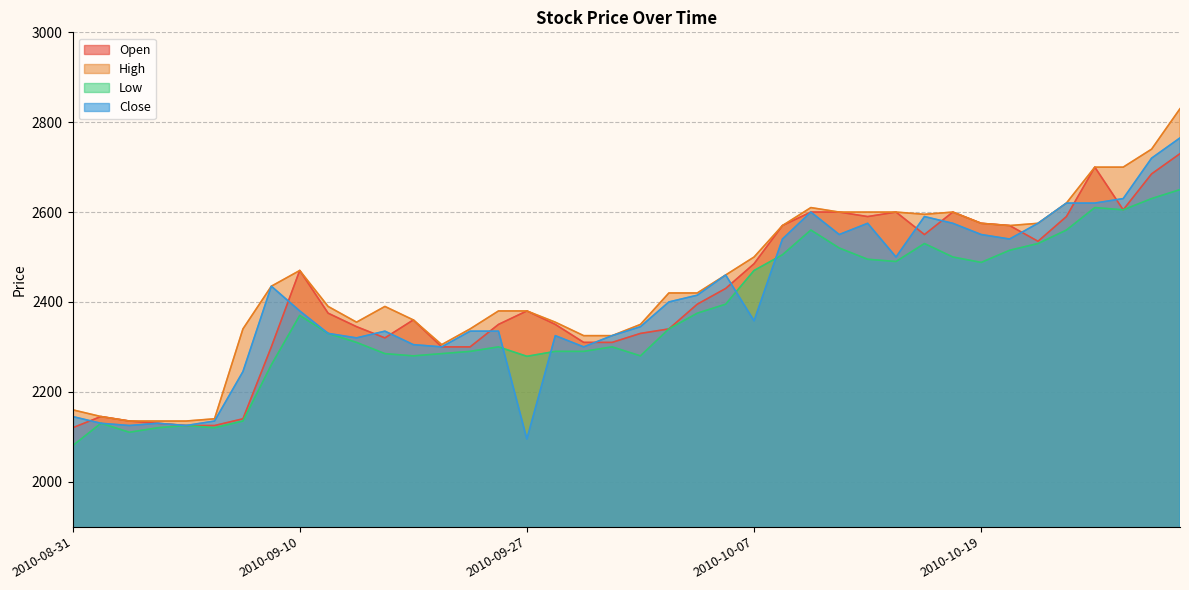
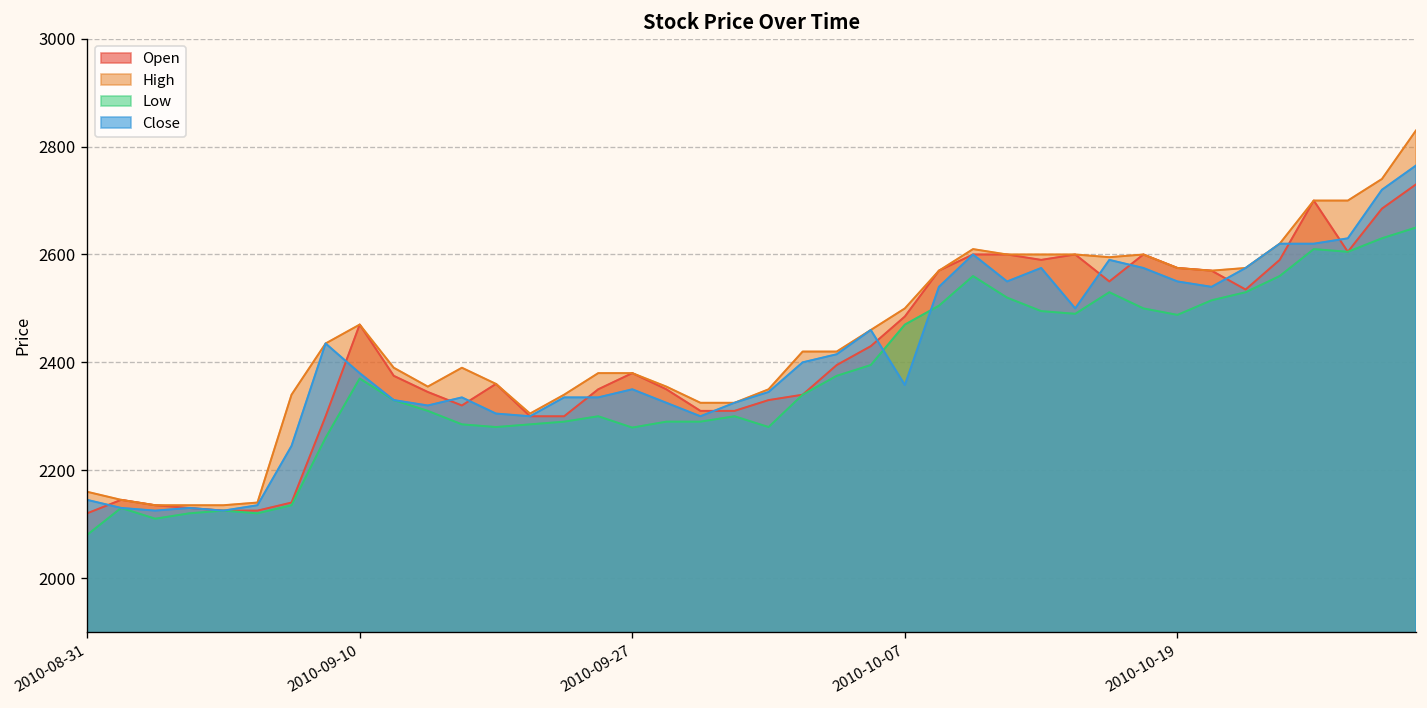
  {
    "Low": {
      "2010-08-31": 2080,
      "2010-09-10": 2370,
      "2010-09-27": 2280,
      "2010-10-07": 2470,
      "2010-10-19": 2490
    },
    "Close": {
      "2010-08-31": 2150,
      "2010-09-10": 2380,
-     "2010-09-27": 2100,
+     "2010-09-27": 2350,
      "2010-10-07": 2360,
      "2010-10-19": 2550
    }
  }
